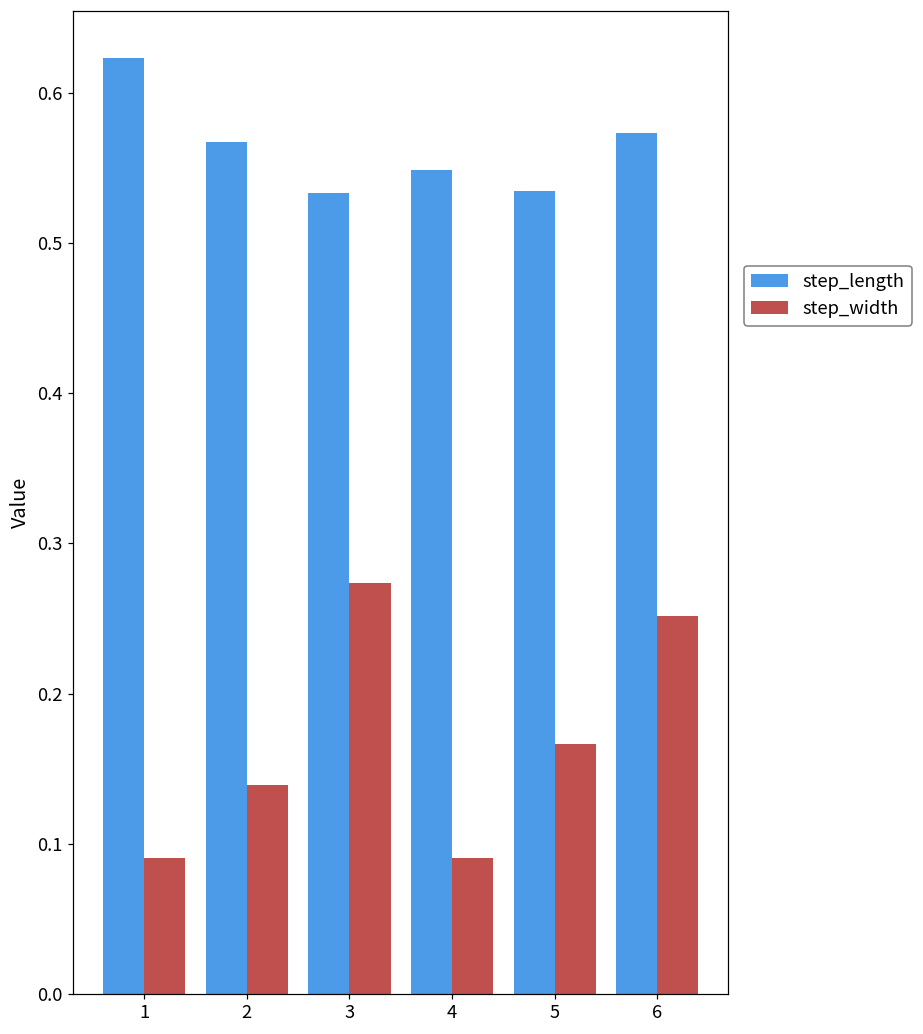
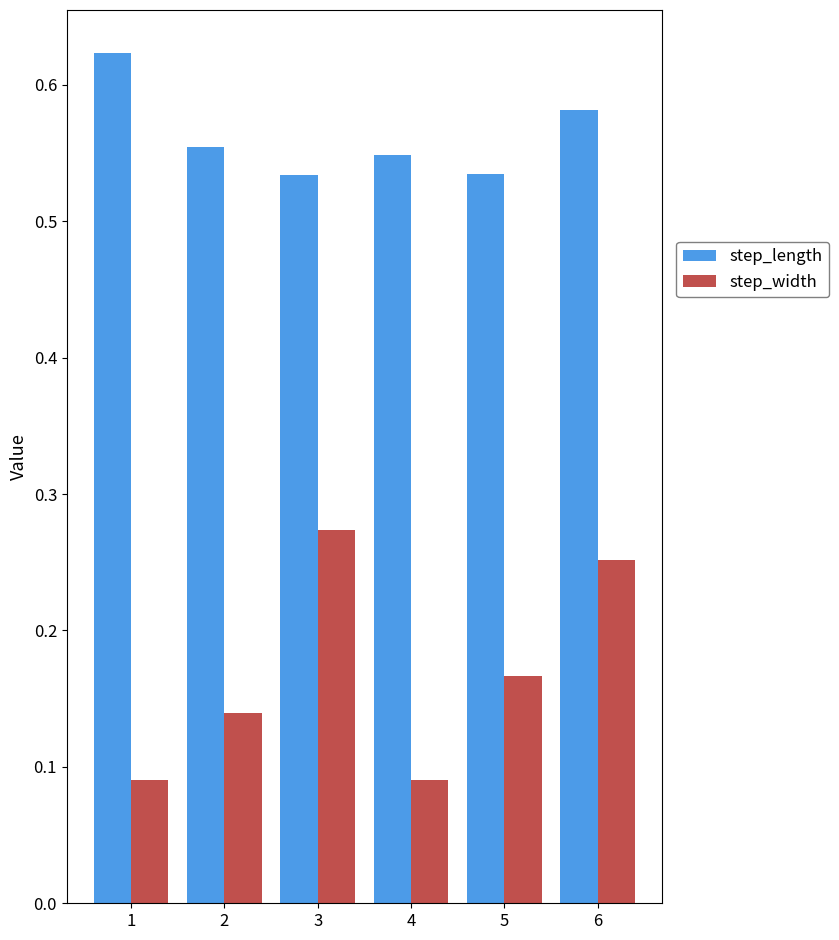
  {
    "step_length": {
      "1": 0.624,
-     "2": 0.568,
+     "2": 0.554,
      "3": 0.534,
      "4": 0.549,
      "5": 0.535,
-     "6": 0.574
+     "6": 0.581
    },
    "step_width": {
      "1": 0.090,
      "2": 0.139,
      "3": 0.274,
      "4": 0.090,
      "5": 0.167,
      "6": 0.252
    }
  }
